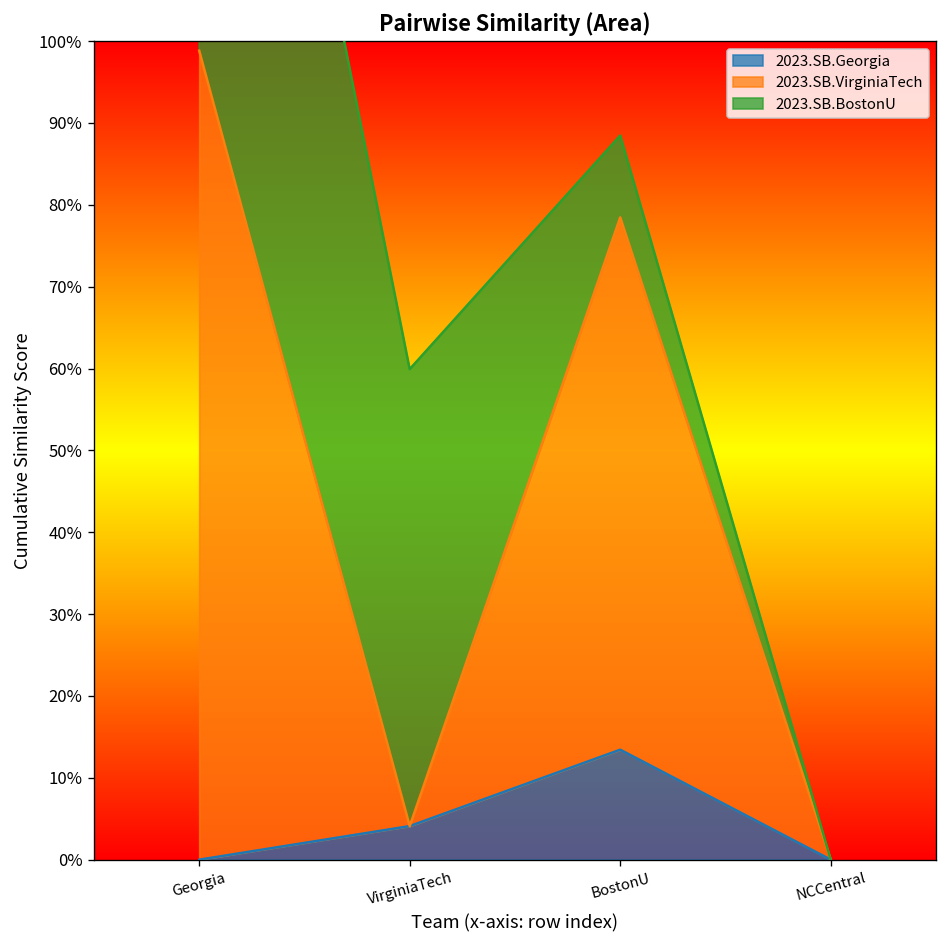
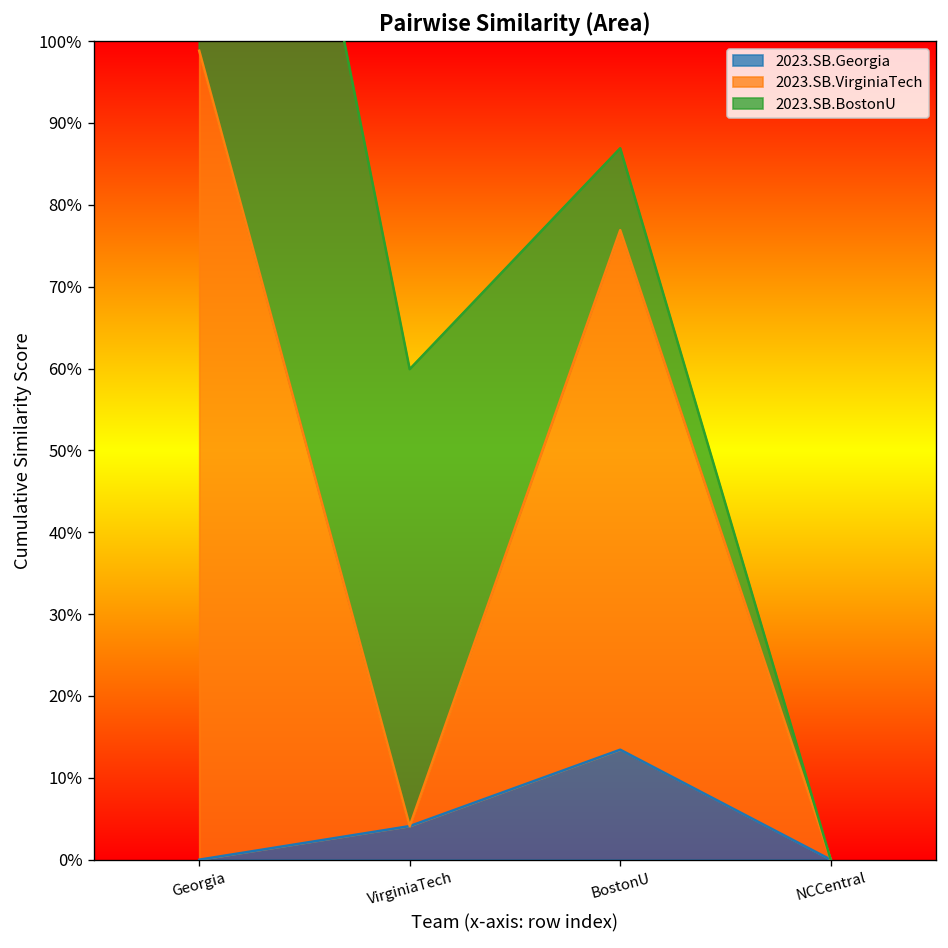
  {
    "2023.SB.Georgia": {
      "Georgia": "0%",
      "BostonU": "13%"
    },
    "2023.SB.VirginiaTech": {
      "Georgia": "99%",
-     "BostonU": "65%"
+     "BostonU": "63%"
    },
    "2023.SB.BostonU": {
      "VirginiaTech": "56%",
      "BostonU": "10%"
    }
  }
